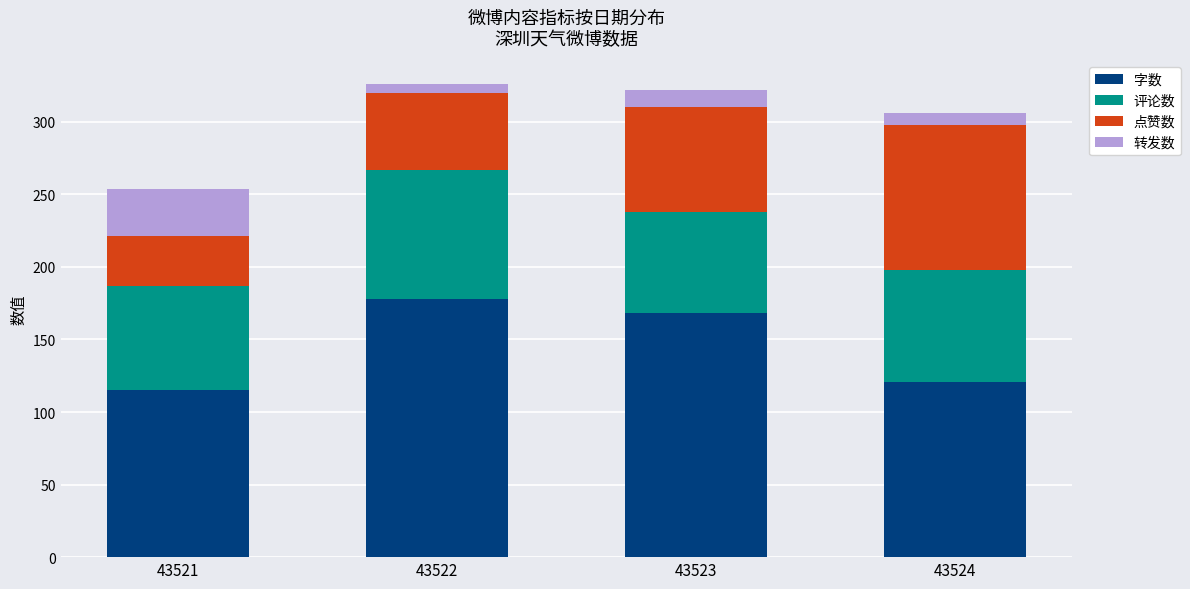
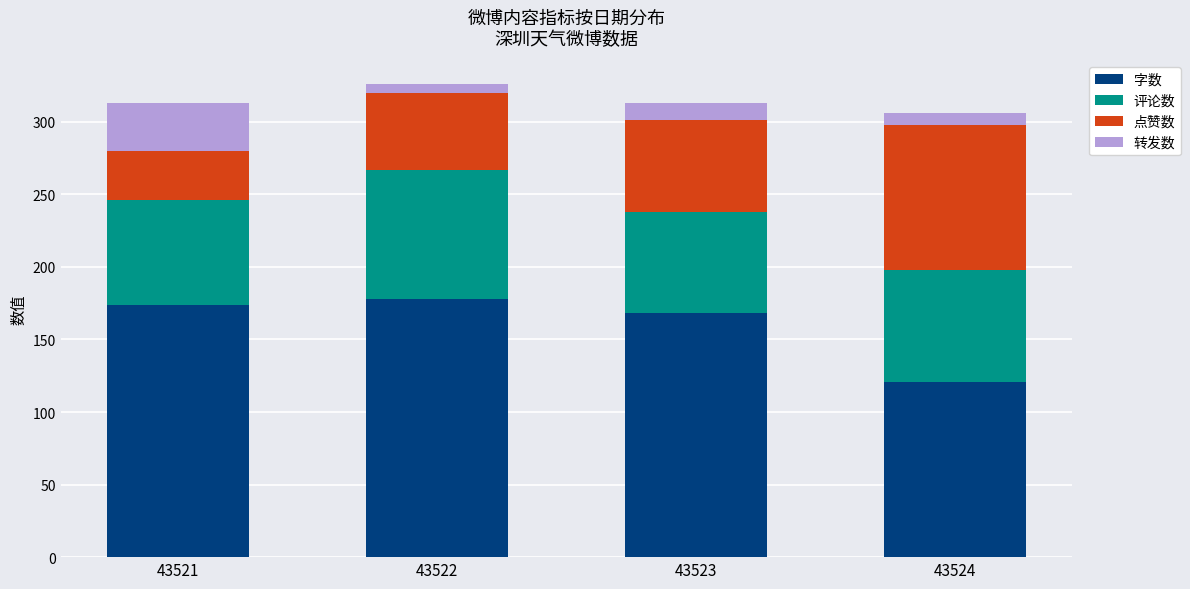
  {
    "字数": {
-     "43521": 115,
+     "43521": 174,
      "43522": 178,
      "43523": 168,
      "43524": 121
    },
    "评论数": {
      "43521": 72,
      "43522": 89,
      "43523": 70,
      "43524": 77
    },
    "点赞数": {
      "43521": 34,
      "43522": 53,
-     "43523": 72,
+     "43523": 63,
      "43524": 100
    },
    "转发数": {
      "43521": 33,
      "43522": 6,
      "43523": 12,
      "43524": 8
    }
  }
